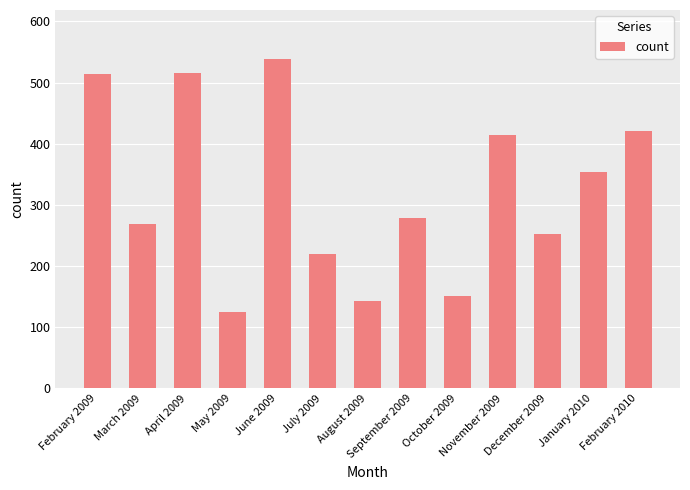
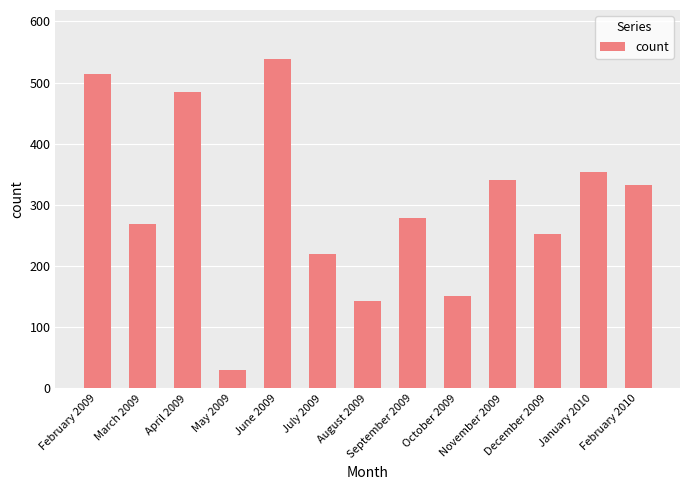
  {
    "February 2009": 510,
    "March 2009": 270,
-   "April 2009": 520,
-   "May 2009": 120,
+   "April 2009": 480,
+   "May 2009": 30,
    "June 2009": 540,
    "July 2009": 220,
    "August 2009": 140,
    "September 2009": 280,
    "October 2009": 150,
-   "November 2009": 420,
+   "November 2009": 340,
    "December 2009": 250,
    "January 2010": 350,
-   "February 2010": 420
+   "February 2010": 330
  }
